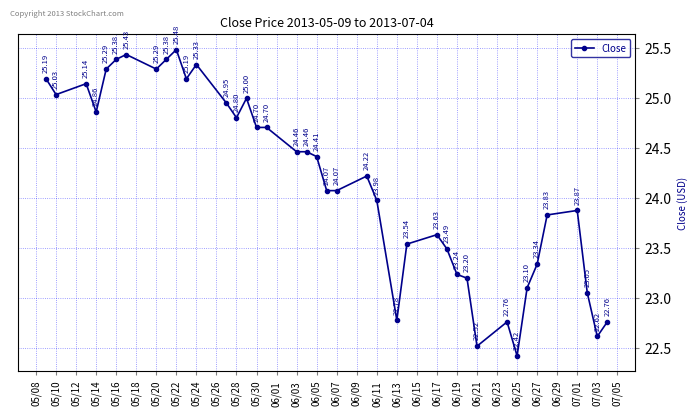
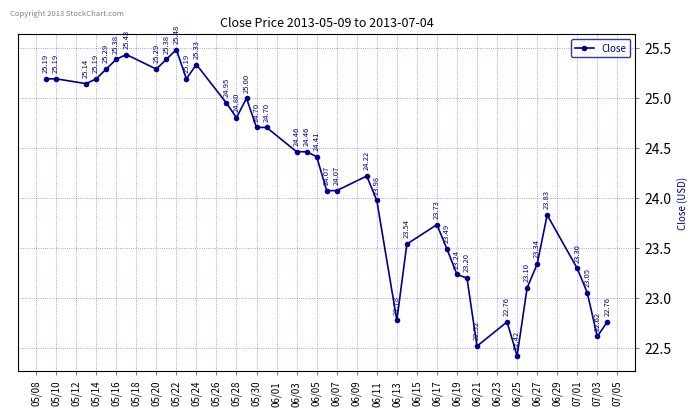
  {
-   "05/10": 25.03,
-   "05/14": 24.86,
+   "05/10": 25.19,
+   "05/14": 25.19,
    "05/16": 25.38,
    "05/20": 25.29,
    "05/22": 25.48,
    "05/24": 25.33,
    "05/28": 24.80,
    "05/30": 24.70,
    "06/03": 24.46,
    "06/05": 24.41,
    "06/07": 24.07,
    "06/11": 23.98,
    "06/13": 22.78,
-   "06/17": 23.63,
+   "06/17": 23.73,
    "06/19": 23.24,
    "06/21": 22.52,
    "06/25": 22.42,
    "06/27": 23.34,
-   "07/01": 23.87,
+   "07/01": 23.30,
    "07/03": 22.62
  }
